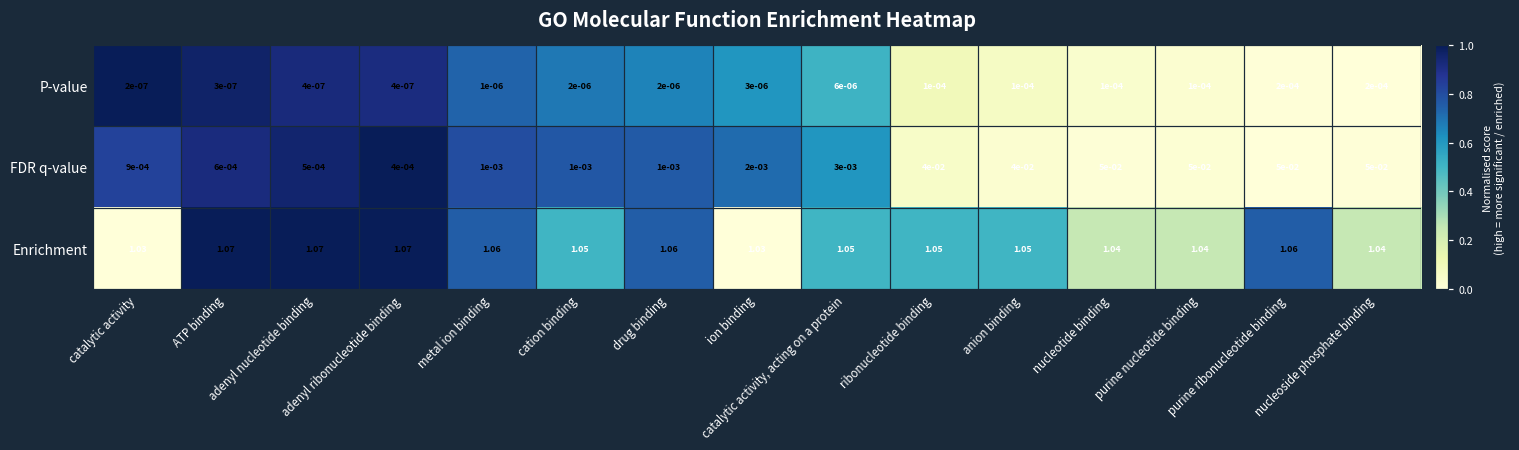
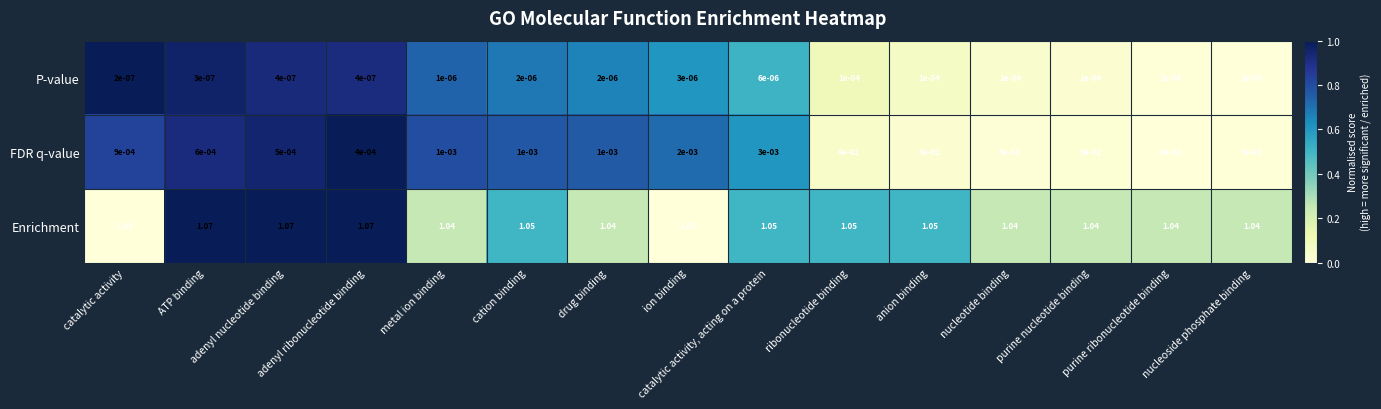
  {
    "P-value": {
      "catalytic activity": "2e-07",
      "ATP binding": "3e-07",
      "adenyl nucleotide binding": "4e-07",
      "adenyl ribonucleotide binding": "4e-07",
      "metal ion binding": "1e-06",
      "cation binding": "2e-06",
      "drug binding": "2e-06",
      "ion binding": "3e-06",
      "catalytic activity, acting on a protein": "6e-06",
      "ribonucleotide binding": "1e-04",
      "anion binding": "1e-04",
      "nucleotide binding": "1e-04"
    },
    "FDR q-value": {
      "catalytic activity": "9e-04",
      "ATP binding": "6e-04",
      "adenyl nucleotide binding": "5e-04",
      "adenyl ribonucleotide binding": "4e-04",
      "metal ion binding": "1e-03",
      "cation binding": "1e-03",
      "drug binding": "1e-03",
      "ion binding": "2e-03",
      "catalytic activity, acting on a protein": "3e-03",
      "ribonucleotide binding": "4e-02"
    },
    "Enrichment": {
      "ATP binding": "1.07",
      "adenyl nucleotide binding": "1.07",
      "adenyl ribonucleotide binding": "1.07",
-     "metal ion binding": "1.06",
+     "metal ion binding": "1.04",
      "cation binding": "1.05",
-     "drug binding": "1.06",
+     "drug binding": "1.04",
      "catalytic activity, acting on a protein": "1.05",
      "ribonucleotide binding": "1.05",
      "anion binding": "1.05",
      "nucleotide binding": "1.04",
      "purine nucleotide binding": "1.04",
-     "purine ribonucleotide binding": "1.06",
+     "purine ribonucleotide binding": "1.04",
      "nucleoside phosphate binding": "1.04"
    }
  }
